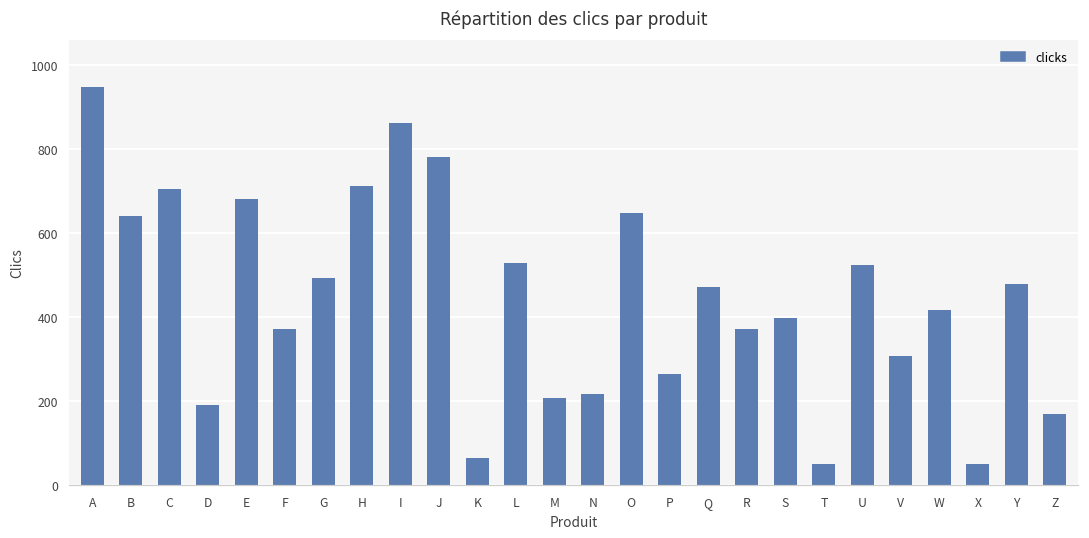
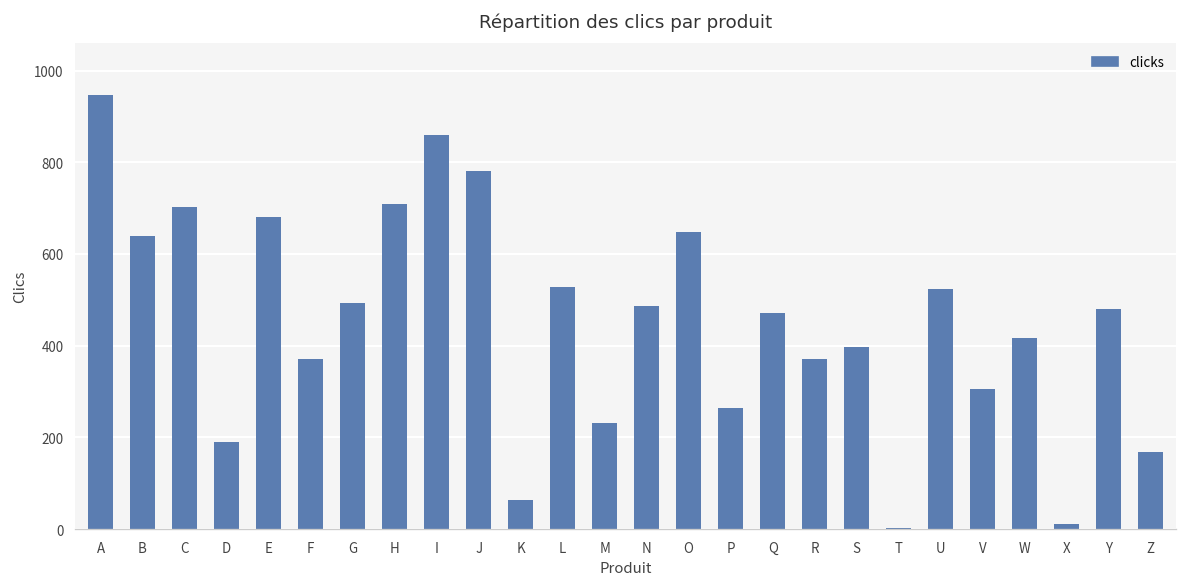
  {
    "A": 950,
    "B": 640,
    "C": 700,
    "D": 190,
    "E": 680,
    "F": 370,
    "G": 490,
    "H": 710,
    "I": 860,
    "J": 780,
    "K": 60,
    "L": 530,
-   "M": 210,
-   "N": 220,
+   "M": 230,
+   "N": 490,
    "O": 650,
    "P": 260,
    "Q": 470,
    "R": 370,
    "S": 400,
-   "T": 50,
+   "T": 0,
    "U": 520,
    "V": 310,
    "W": 420,
-   "X": 50,
+   "X": 10,
    "Y": 480,
    "Z": 170
  }
